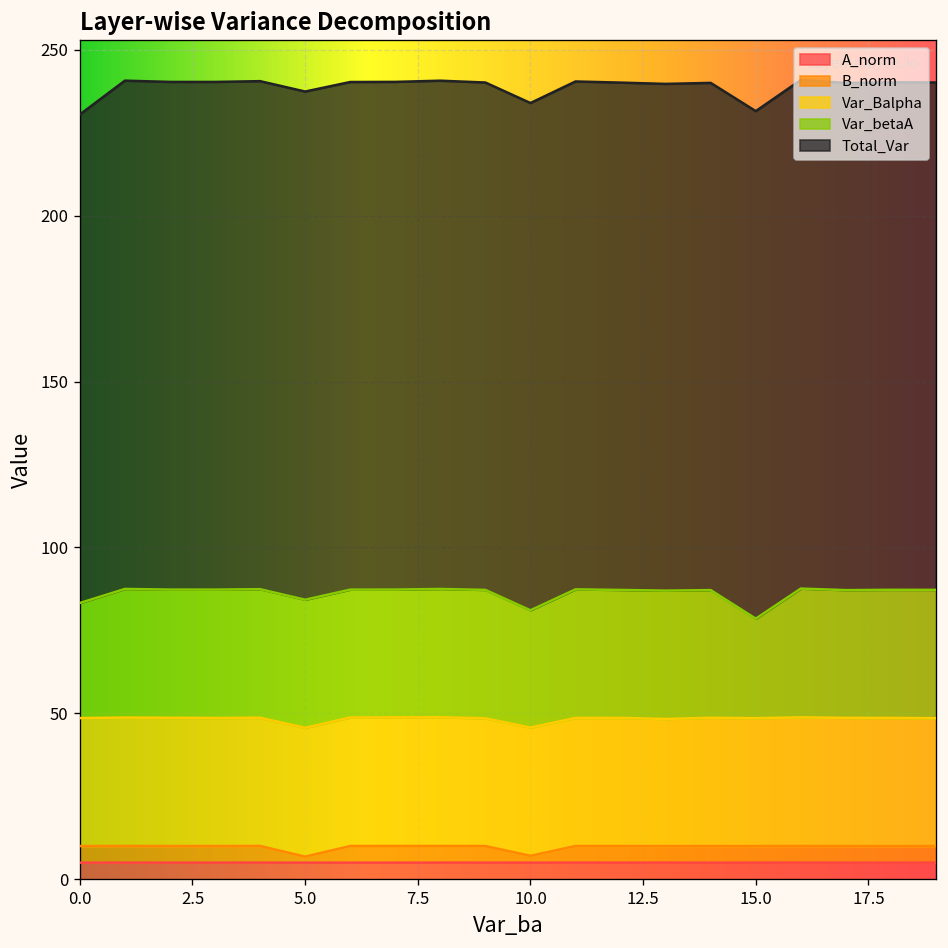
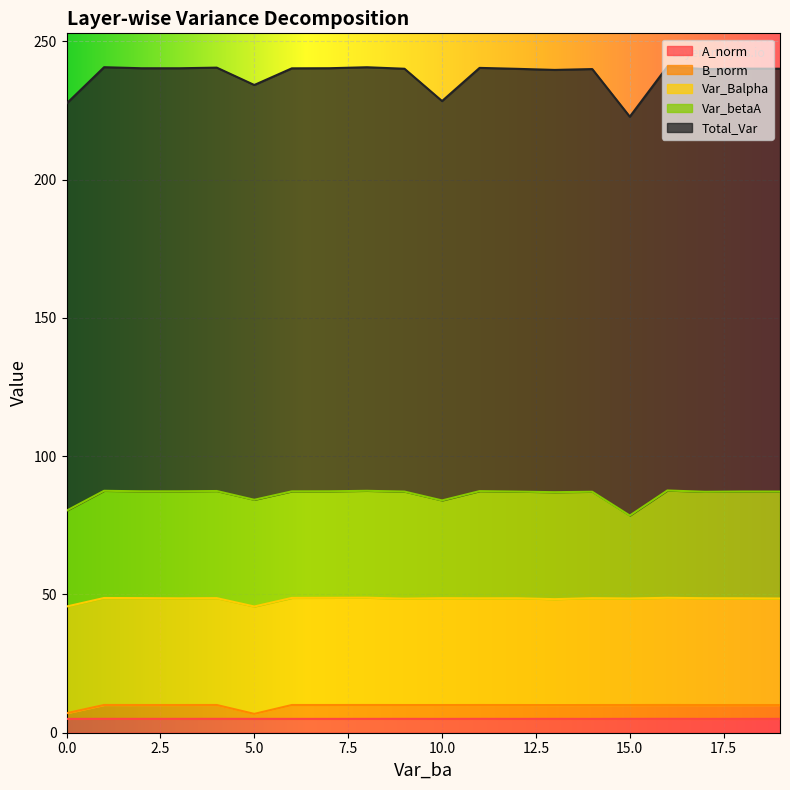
  {
    "A_norm": {
      "0.0": 5,
      "5.0": 5,
      "10.0": 5,
      "15.0": 5
    },
    "B_norm": {
-     "0.0": 5,
+     "0.0": 2,
      "5.0": 2,
-     "10.0": 2,
+     "10.0": 5,
      "15.0": 5
    },
    "Var_Balpha": {
      "0.0": 39,
      "5.0": 39,
      "10.0": 39,
      "15.0": 39
    },
    "Var_betaA": {
      "0.0": 35,
      "5.0": 39,
      "10.0": 35,
      "15.0": 30
    },
    "Total_Var": {
      "0.0": 147,
-     "5.0": 153,
-     "10.0": 153,
-     "15.0": 153
+     "5.0": 150,
+     "10.0": 144,
+     "15.0": 144
    }
  }
